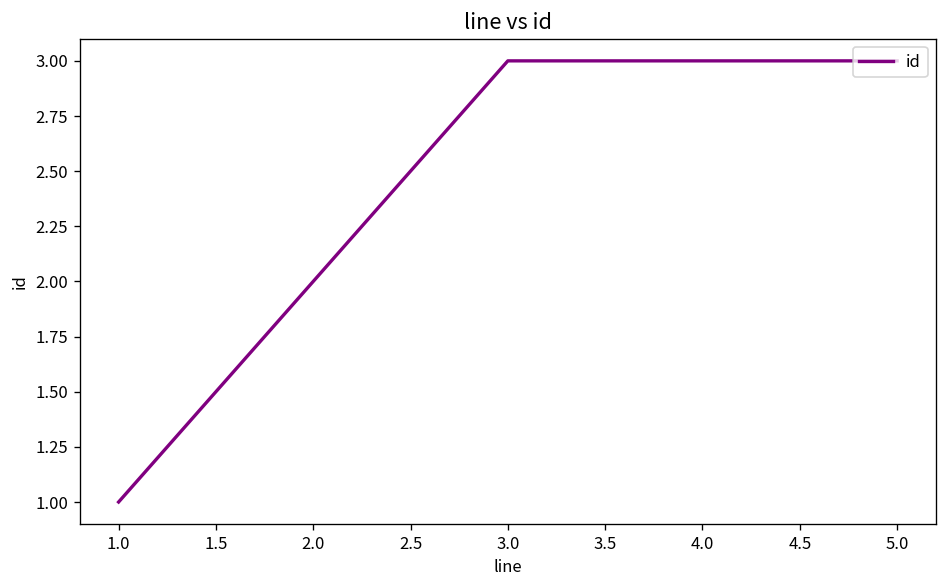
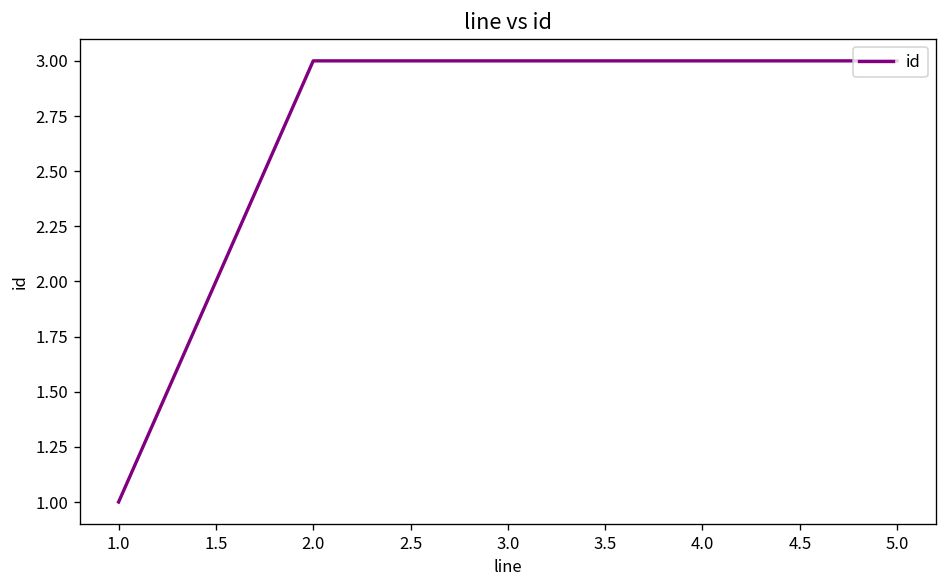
  {
    "1.0": 1,
-   "2.0": 2,
+   "2.0": 3,
    "3.0": 3,
    "4.0": 3
  }
